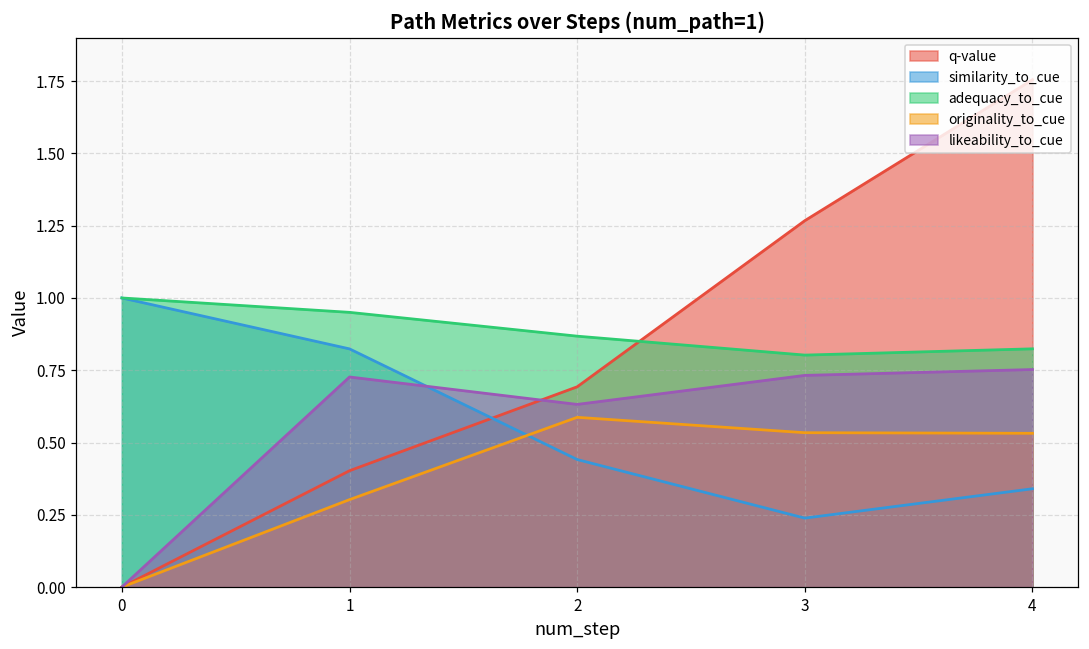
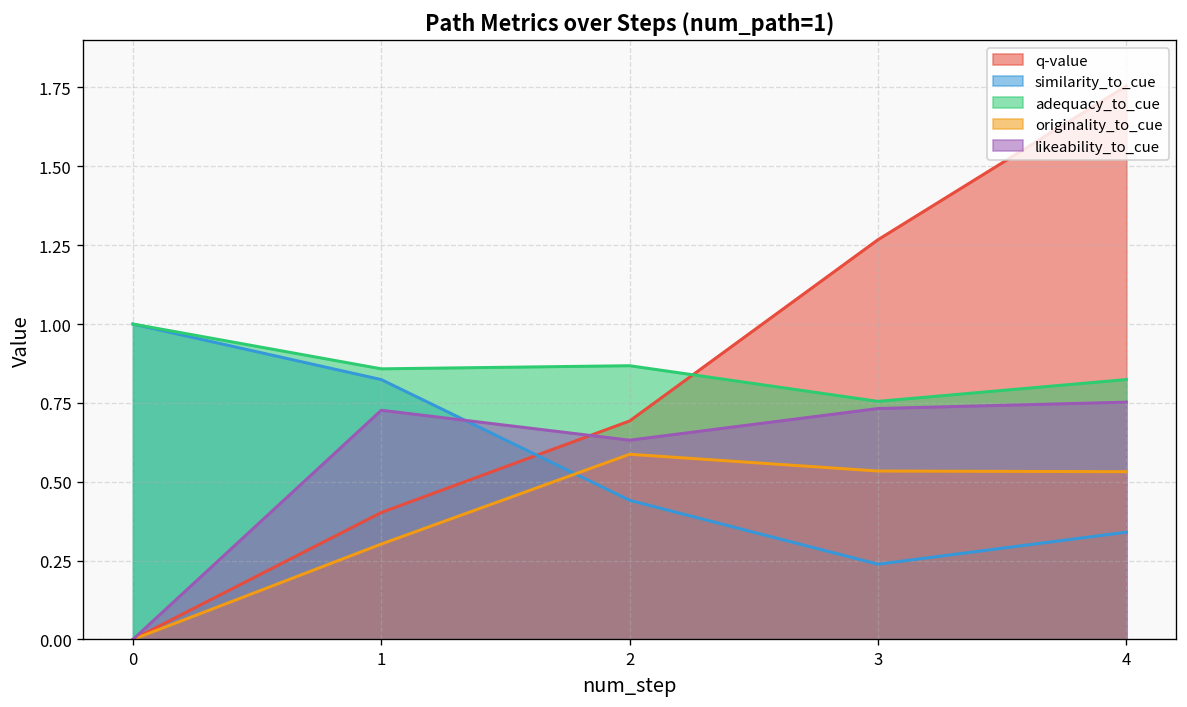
  {
    "q-value": {
      "1": 0.40,
      "2": 0.69,
      "3": 1.27
    },
    "similarity_to_cue": {
      "1": 0.82,
      "2": 0.44,
      "3": 0.24,
      "4": 0.34
    },
    "adequacy_to_cue": {
-     "1": 0.95,
+     "1": 0.86,
      "2": 0.87,
-     "3": 0.80,
+     "3": 0.75,
      "4": 0.82
    },
    "originality_to_cue": {
      "1": 0.30,
      "2": 0.59,
      "3": 0.53,
      "4": 0.53
    },
    "likeability_to_cue": {
      "1": 0.73,
      "2": 0.63,
      "3": 0.73,
      "4": 0.75
    }
  }
